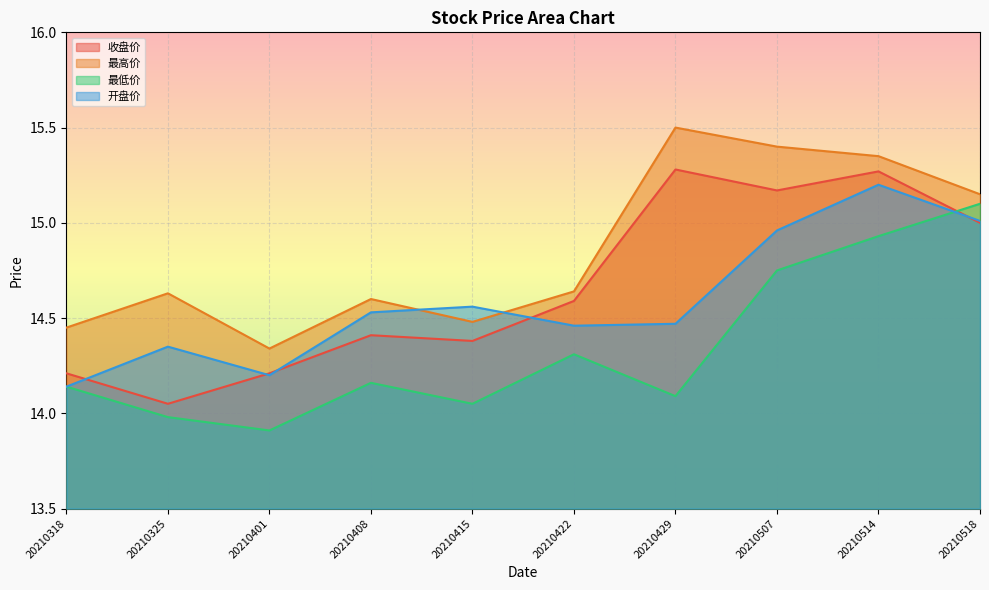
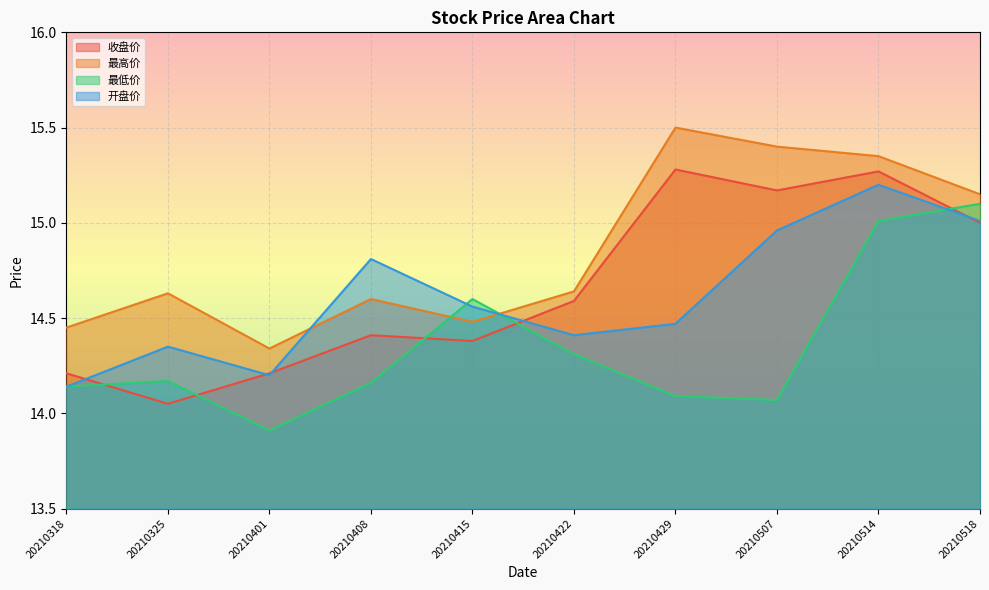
  {
    "最低价": {
-     "20210325": 13.98,
+     "20210325": 14.17,
      "20210401": 13.91,
      "20210408": 14.16,
-     "20210415": 14.05,
+     "20210415": 14.60,
      "20210422": 14.31,
      "20210429": 14.09,
-     "20210507": 14.75,
-     "20210514": 14.93,
+     "20210507": 14.07,
+     "20210514": 15.01,
      "20210518": 15.10
    },
    "开盘价": {
      "20210325": 14.35,
-     "20210408": 14.53,
+     "20210408": 14.81,
      "20210415": 14.56,
-     "20210422": 14.46,
+     "20210422": 14.41,
      "20210429": 14.47,
      "20210507": 14.96,
      "20210514": 15.20
    }
  }
